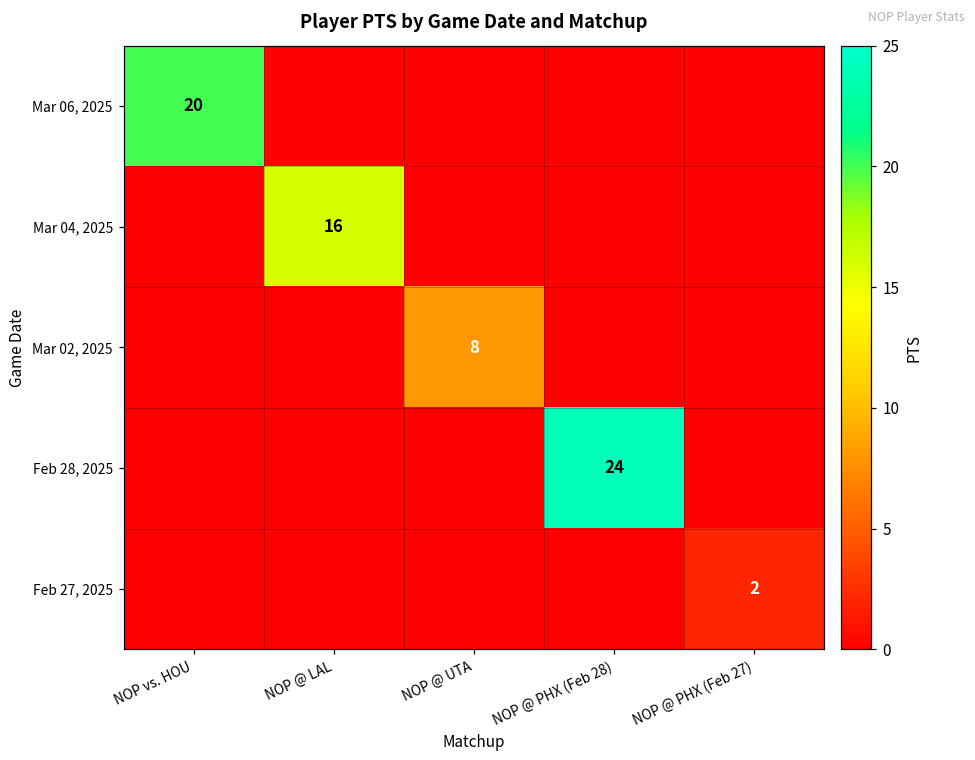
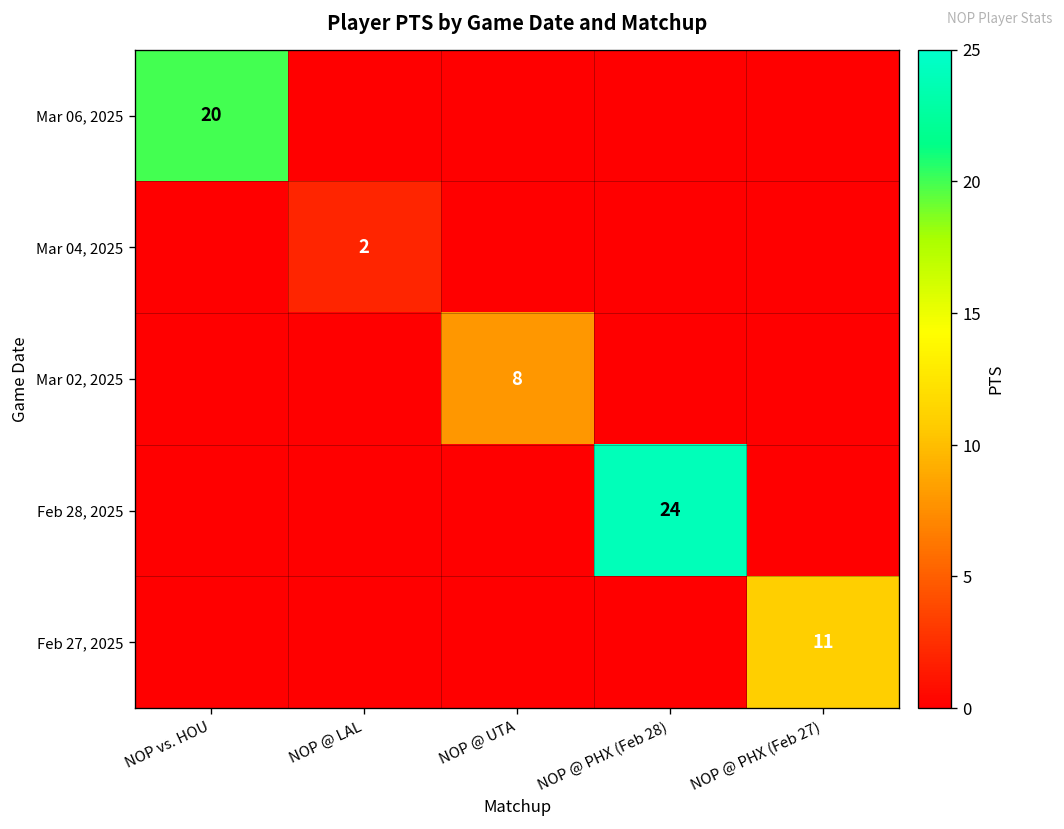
  {
    "Mar 06, 2025": {
      "NOP vs. HOU": 20
    },
    "Mar 04, 2025": {
-     "NOP @ LAL": 16
+     "NOP @ LAL": 2
    },
    "Mar 02, 2025": {
      "NOP @ UTA": 8
    },
    "Feb 28, 2025": {
      "NOP @ PHX (Feb 28)": 24
    },
    "Feb 27, 2025": {
-     "NOP @ PHX (Feb 27)": 2
+     "NOP @ PHX (Feb 27)": 11
    }
  }
